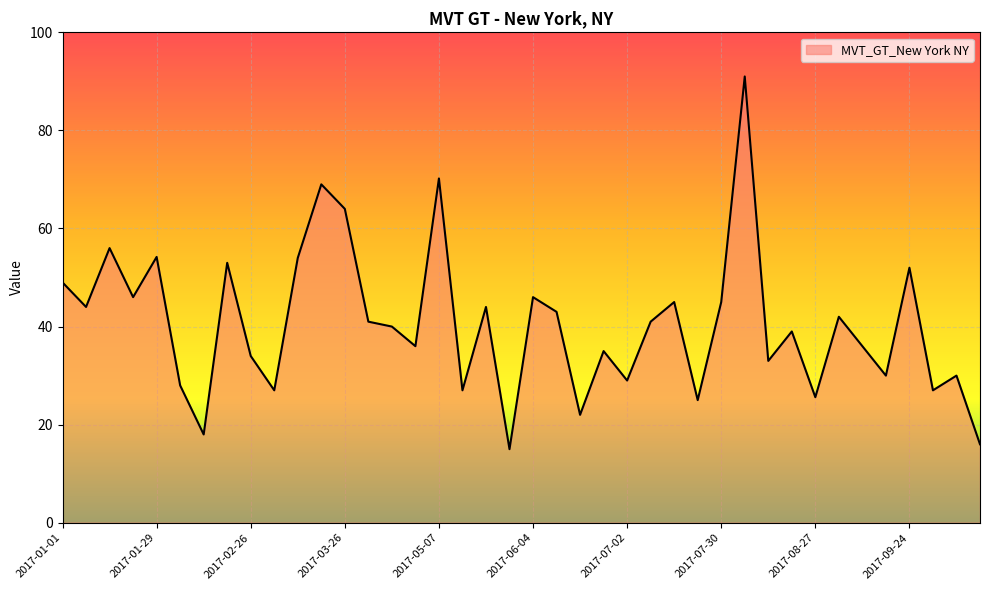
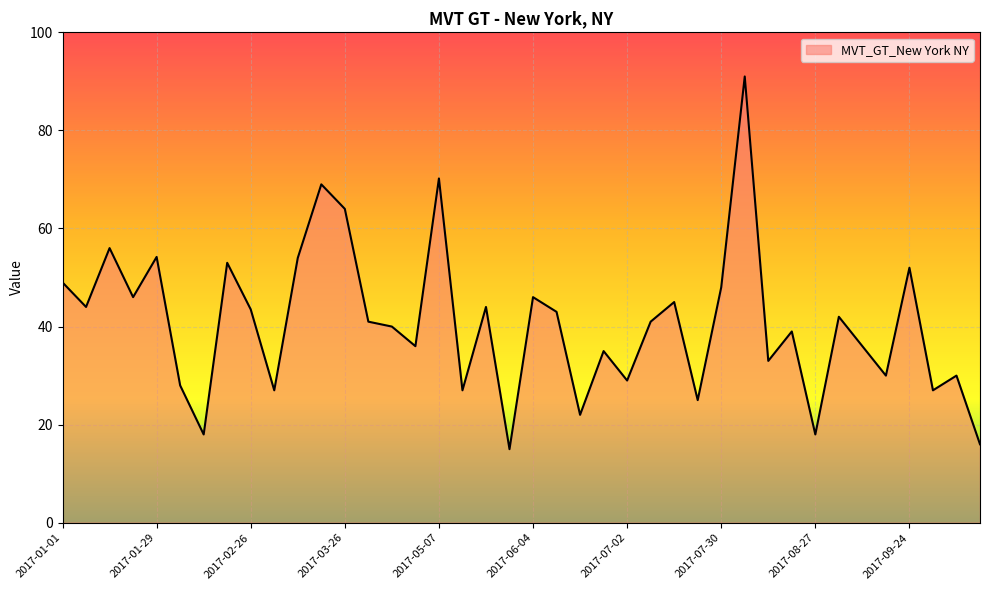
  {
    "2017-01-01": 49,
    "2017-01-29": 54,
-   "2017-02-26": 34,
+   "2017-02-26": 44,
    "2017-03-26": 64,
    "2017-05-07": 70,
    "2017-06-04": 46,
    "2017-07-02": 29,
-   "2017-07-30": 45,
-   "2017-08-27": 26,
+   "2017-07-30": 48,
+   "2017-08-27": 18,
    "2017-09-24": 52
  }
